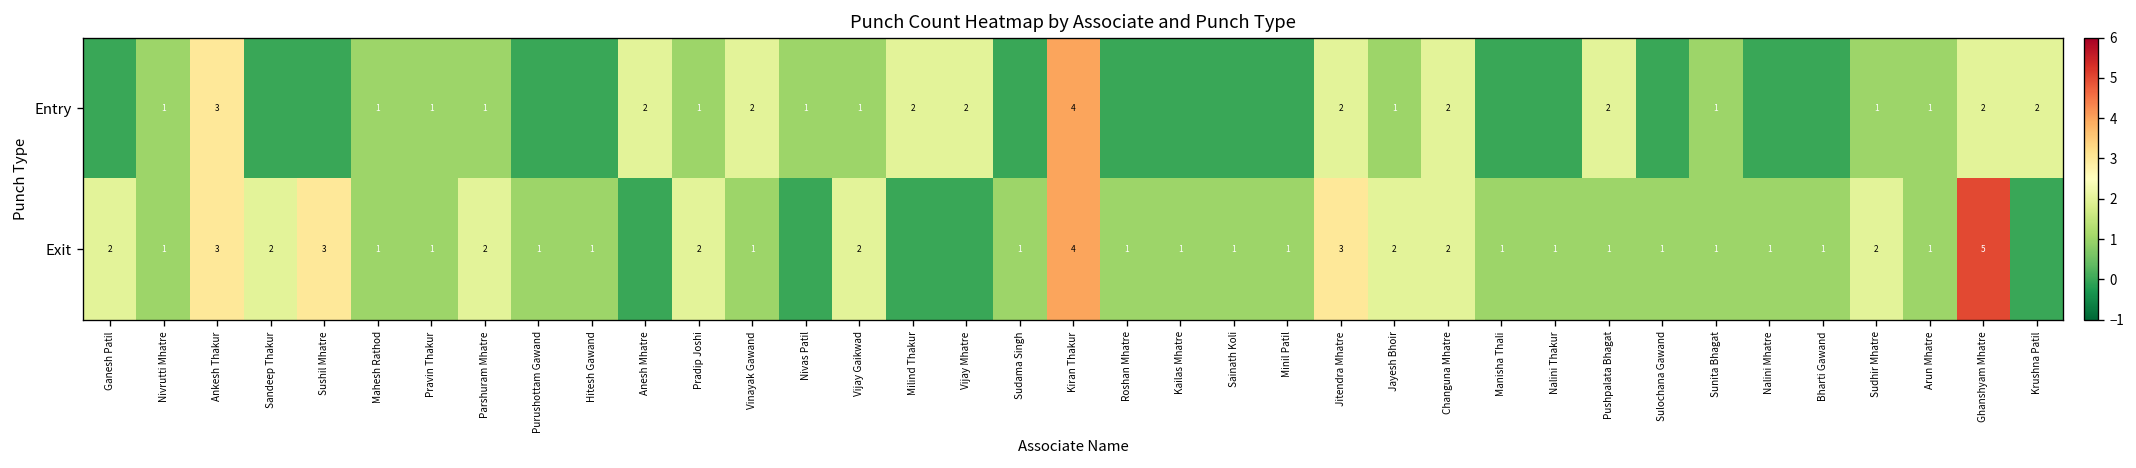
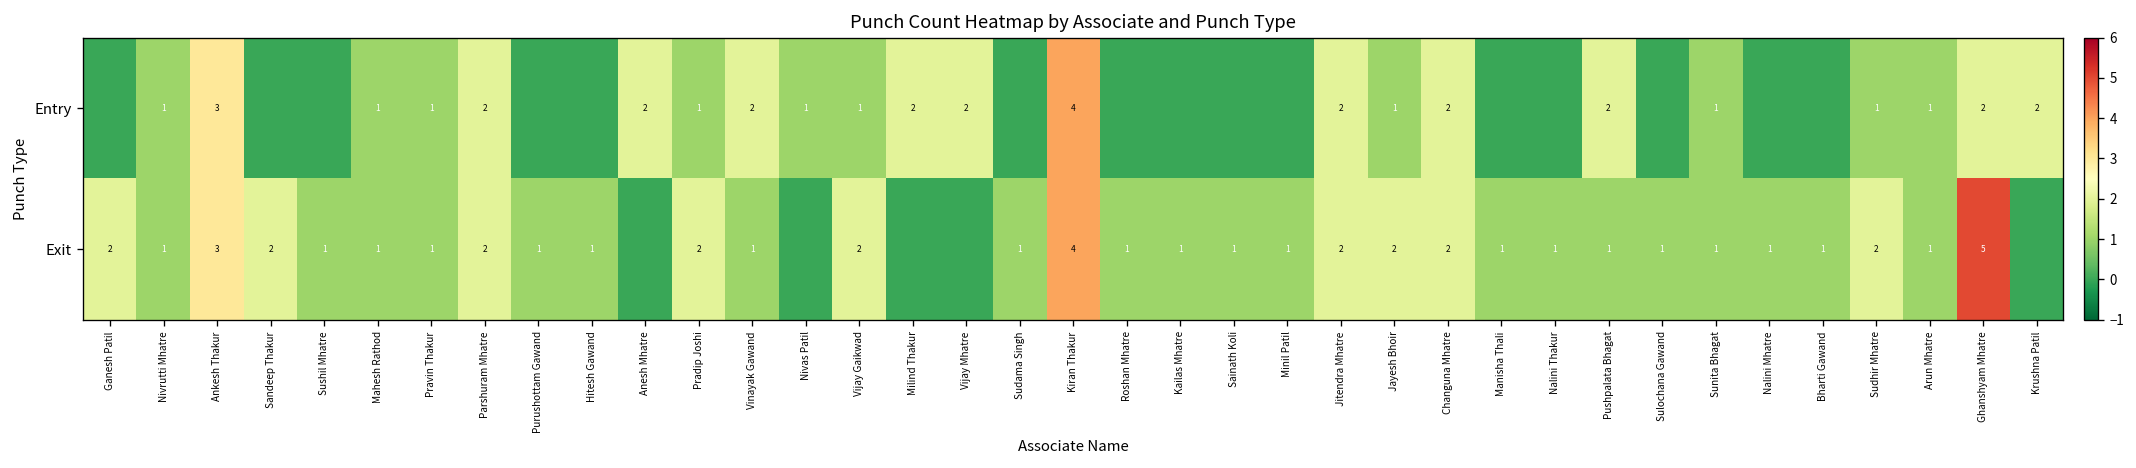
  {
    "Entry": {
      "Nivrutti Mhatre": 1,
      "Ankesh Thakur": 3,
      "Mahesh Rathod": 1,
      "Pravin Thakur": 1,
-     "Parshuram Mhatre": 1,
+     "Parshuram Mhatre": 2,
      "Anesh Mhatre": 2,
      "Pradip Joshi": 1,
      "Vinayak Gawand": 2,
      "Nivas Patil": 1,
      "Vijay Gaikwad": 1,
      "Milind Thakur": 2,
      "Vijay Mhatre": 2,
      "Kiran Thakur": 4,
      "Jitendra Mhatre": 2,
      "Jayesh Bhoir": 1,
      "Changuna Mhatre": 2,
      "Pushpalata Bhagat": 2,
      "Sunita Bhagat": 1,
      "Sudhir Mhatre": 1,
      "Arun Mhatre": 1,
      "Ghanshyam Mhatre": 2,
      "Krushna Patil": 2
    },
    "Exit": {
      "Ganesh Patil": 2,
      "Nivrutti Mhatre": 1,
      "Ankesh Thakur": 3,
      "Sandeep Thakur": 2,
-     "Sushil Mhatre": 3,
+     "Sushil Mhatre": 1,
      "Mahesh Rathod": 1,
      "Pravin Thakur": 1,
      "Parshuram Mhatre": 2,
      "Purushottam Gawand": 1,
      "Hitesh Gawand": 1,
      "Pradip Joshi": 2,
      "Vinayak Gawand": 1,
      "Vijay Gaikwad": 2,
      "Sudama Singh": 1,
      "Kiran Thakur": 4,
      "Roshan Mhatre": 1,
      "Kailas Mhatre": 1,
      "Sainath Koli": 1,
      "Minil Patil": 1,
-     "Jitendra Mhatre": 3,
+     "Jitendra Mhatre": 2,
      "Jayesh Bhoir": 2,
      "Changuna Mhatre": 2,
      "Manisha Thali": 1,
      "Nalini Thakur": 1,
      "Pushpalata Bhagat": 1,
      "Sulochana Gawand": 1,
      "Sunita Bhagat": 1,
      "Nalini Mhatre": 1,
      "Bharti Gawand": 1,
      "Sudhir Mhatre": 2,
      "Arun Mhatre": 1,
      "Ghanshyam Mhatre": 5
    }
  }
